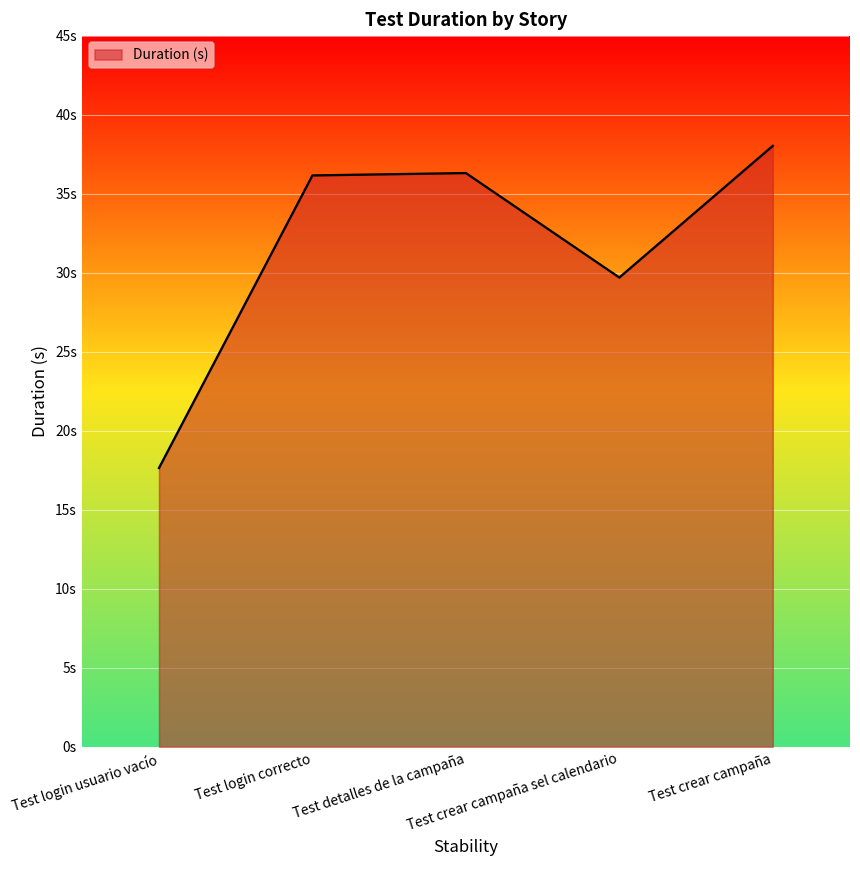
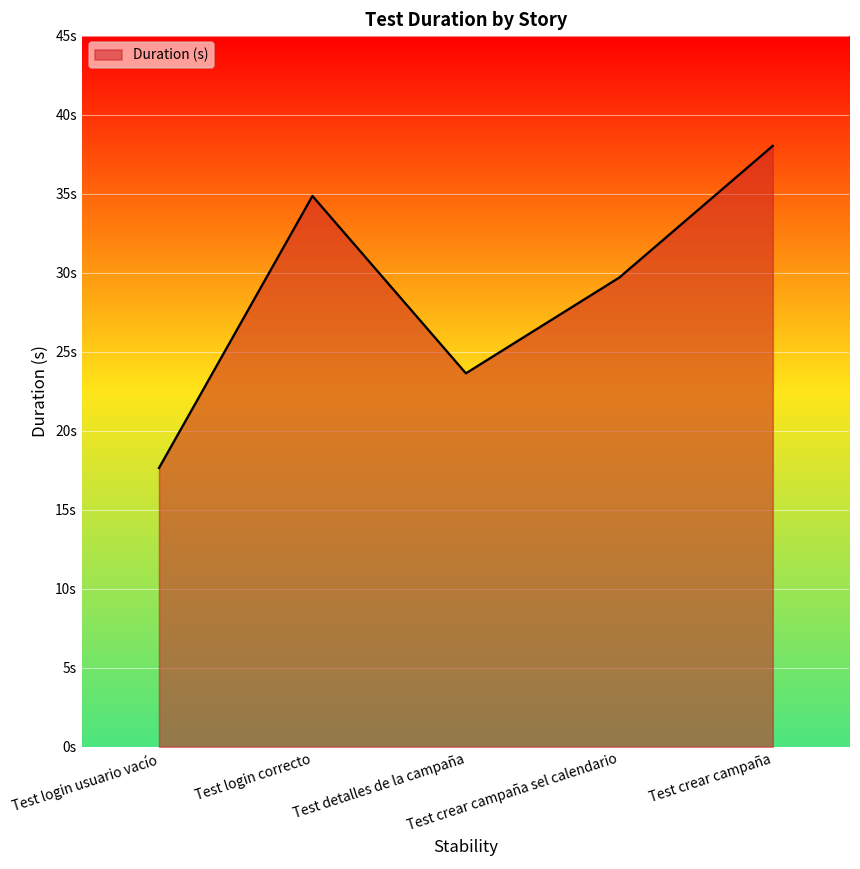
  {
    "Test login usuario vacío": "17.6s",
-   "Test login correcto": "36.2s",
-   "Test detalles de la campaña": "36.3s",
+   "Test login correcto": "34.9s",
+   "Test detalles de la campaña": "23.6s",
    "Test crear campaña sel calendario": "29.7s",
    "Test crear campaña": "38.0s"
  }
